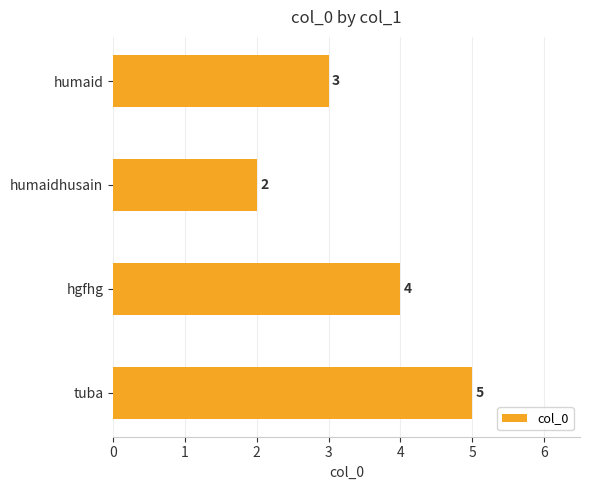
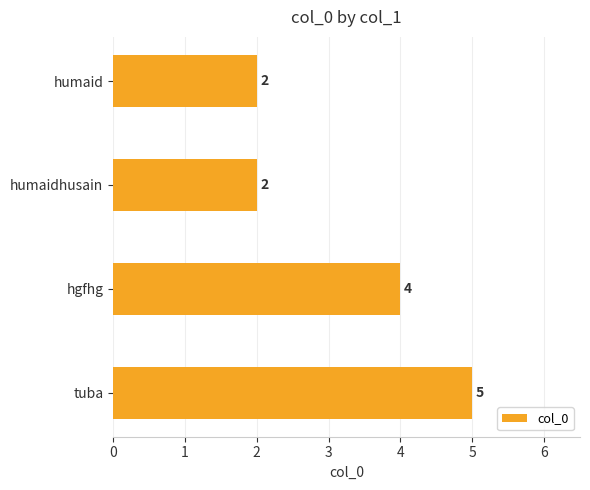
  {
-   "humaid": 3,
+   "humaid": 2,
    "humaidhusain": 2,
    "hgfhg": 4,
    "tuba": 5
  }
